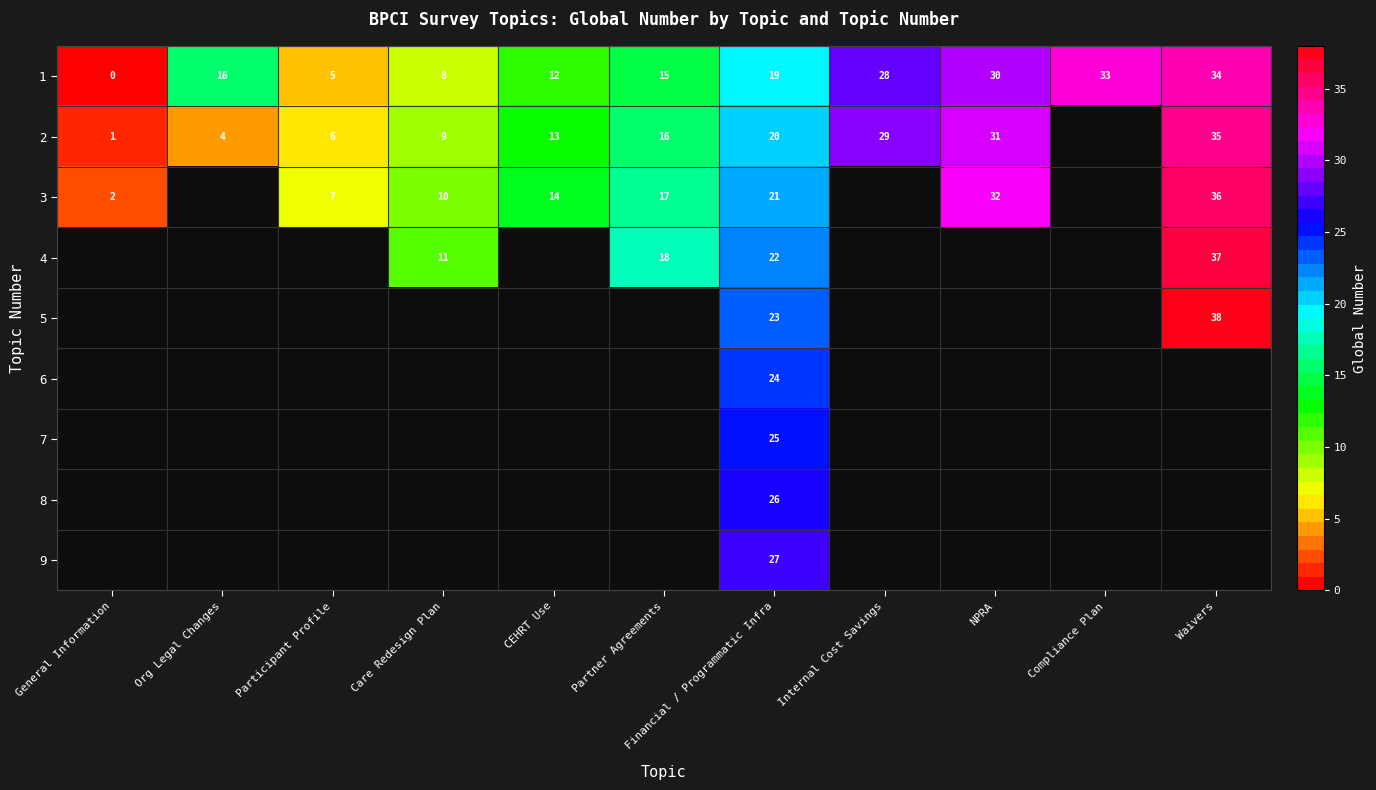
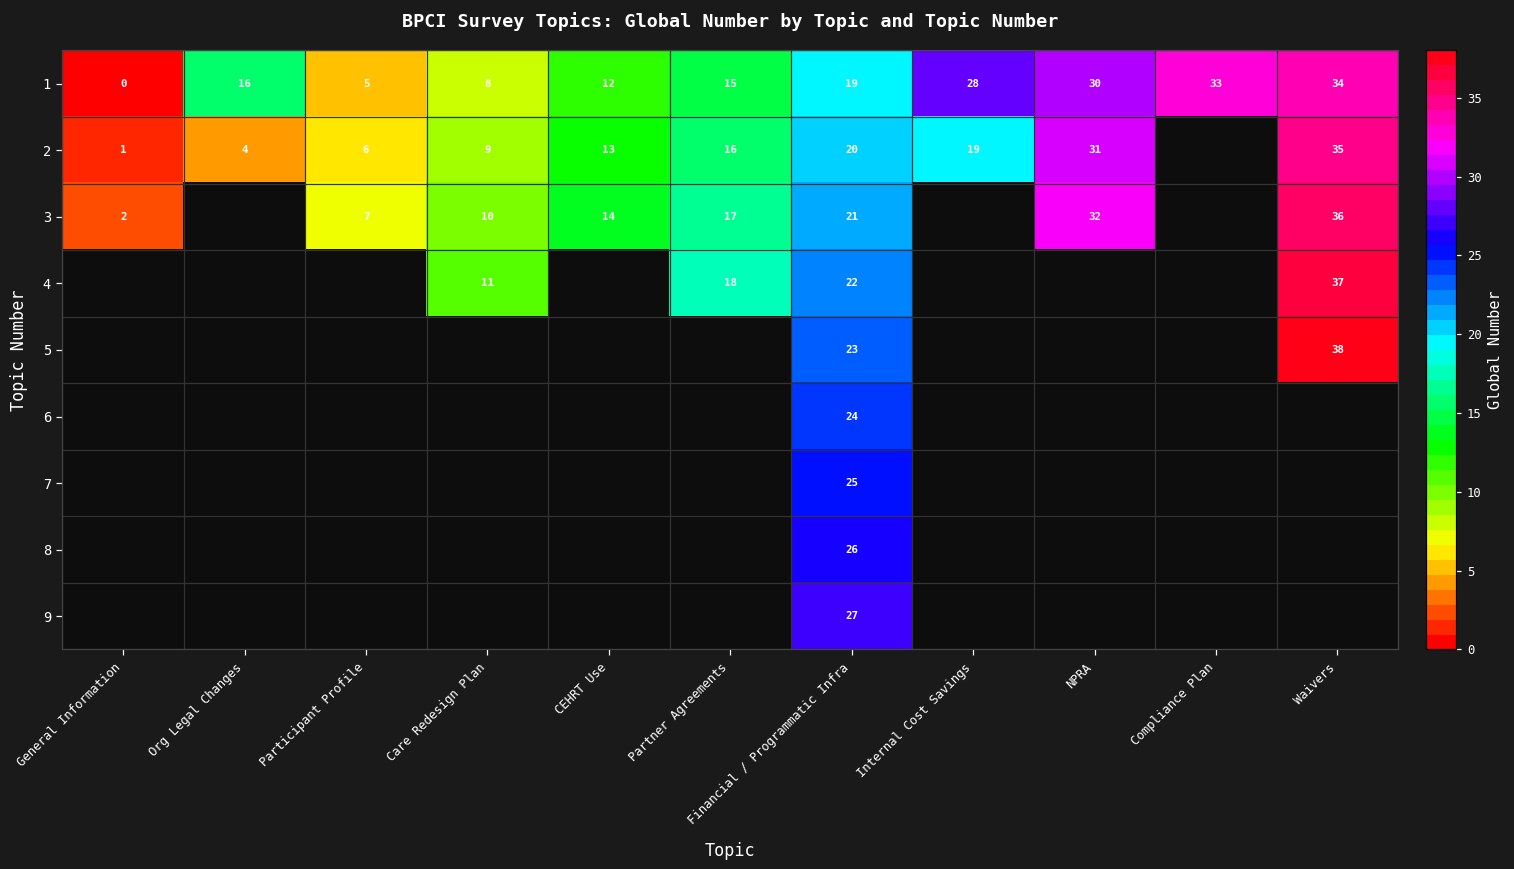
  {
    "1": {
      "General Information": 0,
      "Org Legal Changes": 16,
      "Participant Profile": 5,
      "Care Redesign Plan": 8,
      "CEHRT Use": 12,
      "Partner Agreements": 15,
      "Financial / Programmatic Infra": 19,
      "Internal Cost Savings": 28,
      "NPRA": 30,
      "Compliance Plan": 33,
      "Waivers": 34
    },
    "2": {
      "General Information": 1,
      "Org Legal Changes": 4,
      "Participant Profile": 6,
      "Care Redesign Plan": 9,
      "CEHRT Use": 13,
      "Partner Agreements": 16,
      "Financial / Programmatic Infra": 20,
-     "Internal Cost Savings": 29,
+     "Internal Cost Savings": 19,
      "NPRA": 31,
      "Waivers": 35
    },
    "3": {
      "General Information": 2,
      "Participant Profile": 7,
      "Care Redesign Plan": 10,
      "CEHRT Use": 14,
      "Partner Agreements": 17,
      "Financial / Programmatic Infra": 21,
      "NPRA": 32,
      "Waivers": 36
    },
    "4": {
      "Care Redesign Plan": 11,
      "Partner Agreements": 18,
      "Financial / Programmatic Infra": 22,
      "Waivers": 37
    },
    "5": {
      "Financial / Programmatic Infra": 23,
      "Waivers": 38
    },
    "6": {
      "Financial / Programmatic Infra": 24
    },
    "7": {
      "Financial / Programmatic Infra": 25
    },
    "8": {
      "Financial / Programmatic Infra": 26
    },
    "9": {
      "Financial / Programmatic Infra": 27
    }
  }
